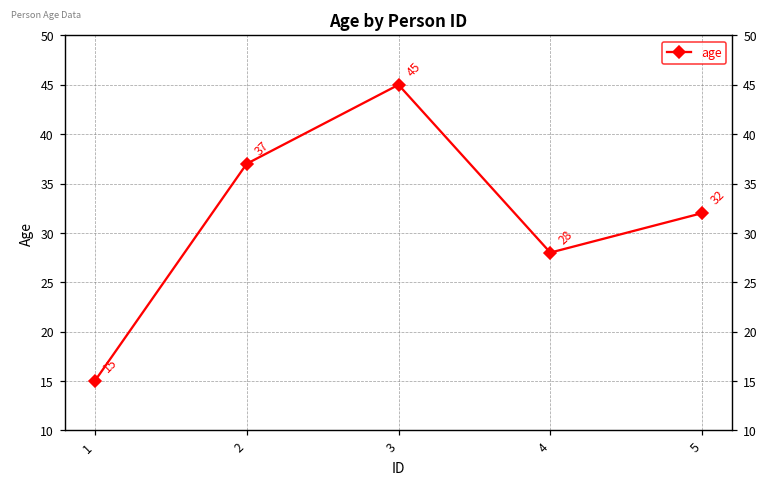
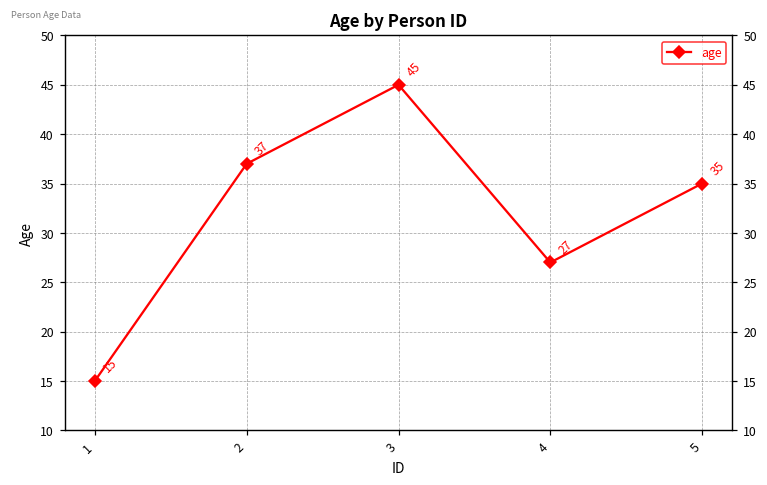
  {
    "1": 15,
    "2": 37,
    "3": 45,
-   "4": 28,
-   "5": 32
+   "4": 27,
+   "5": 35
  }
